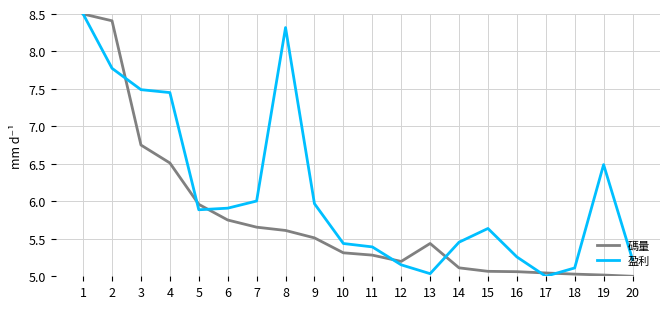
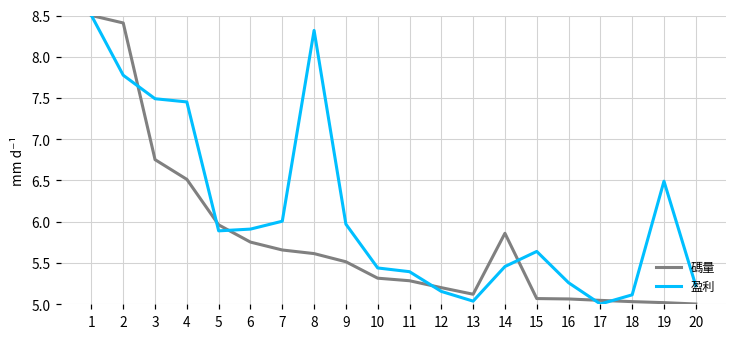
  {
    "碼量": {
      "2": 8.4,
      "3": 6.8,
      "4": 6.5,
      "5": 6.0,
      "6": 5.8,
      "7": 5.7,
      "8": 5.6,
      "9": 5.5,
      "10": 5.3,
      "11": 5.3,
      "12": 5.2,
-     "13": 5.4,
-     "14": 5.1,
+     "13": 5.1,
+     "14": 5.9,
      "15": 5.1,
      "16": 5.1,
      "17": 5.0,
      "18": 5.0,
      "19": 5.0,
      "20": 5.0
    },
    "盈利": {
      "2": 7.8,
      "3": 7.5,
      "4": 7.5,
      "5": 5.9,
      "6": 5.9,
      "7": 6.0,
      "8": 8.3,
      "9": 6.0,
      "10": 5.4,
      "11": 5.4,
      "12": 5.2,
      "13": 5.0,
      "14": 5.5,
      "15": 5.6,
      "16": 5.3,
      "17": 5.0,
      "18": 5.1,
      "19": 6.5,
      "20": 5.2
    }
  }
